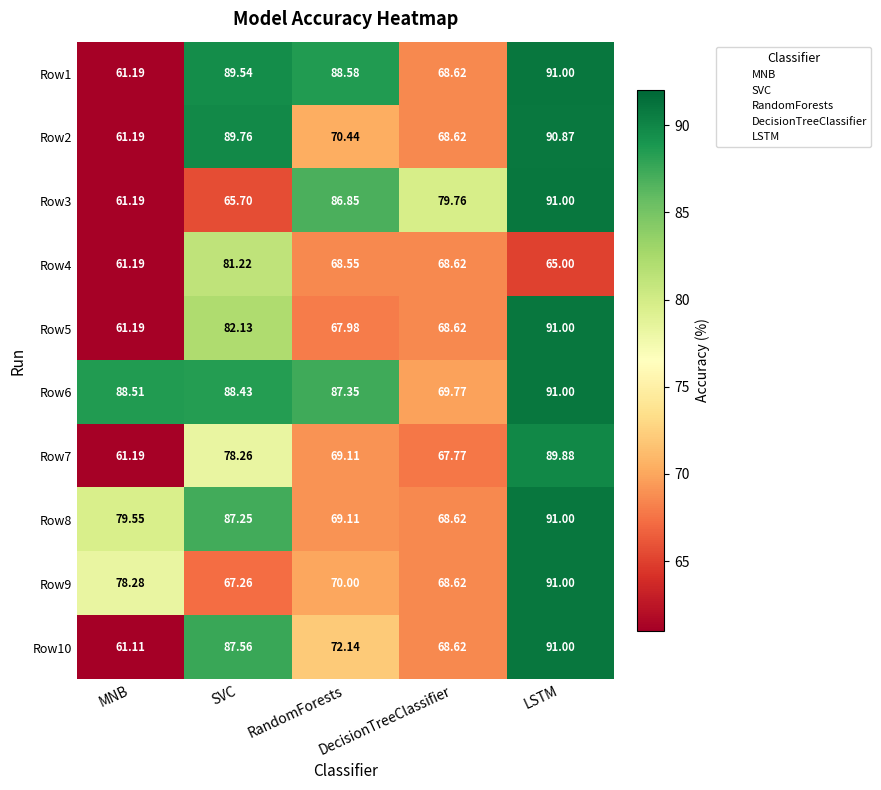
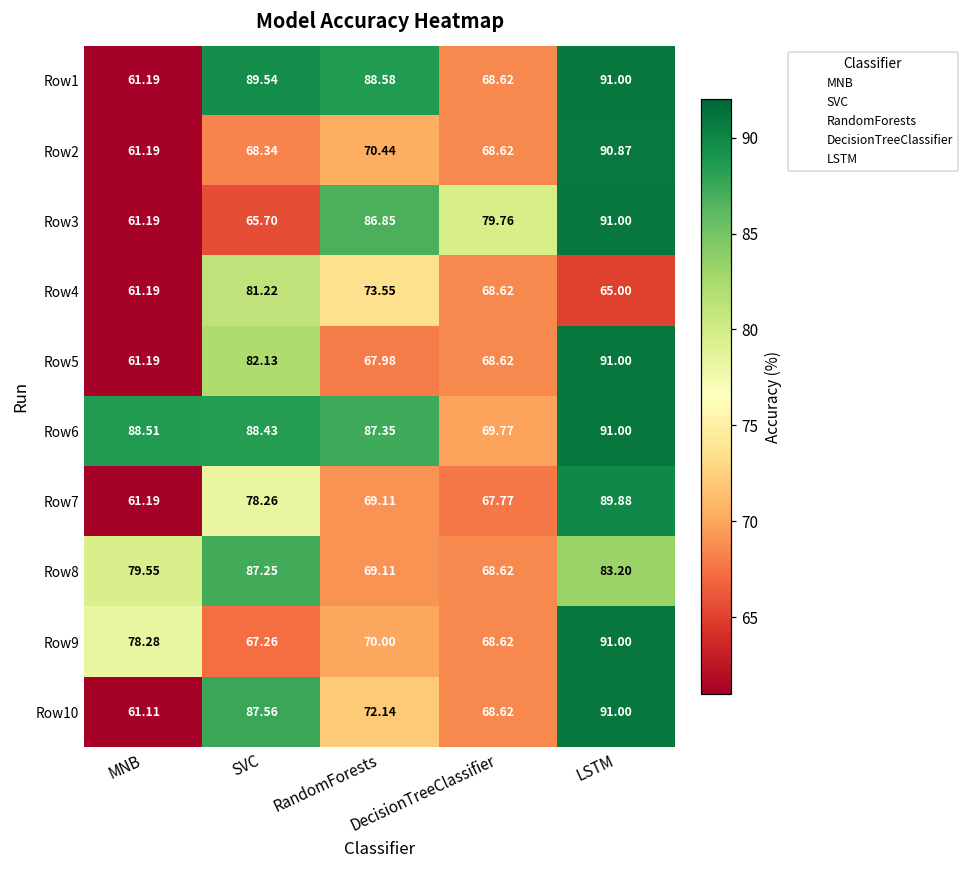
  {
    "Row1": {
      "MNB": 61.19,
      "SVC": 89.54,
      "RandomForests": 88.58,
      "DecisionTreeClassifier": 68.62,
      "LSTM": 91.00
    },
    "Row2": {
      "MNB": 61.19,
-     "SVC": 89.76,
+     "SVC": 68.34,
      "RandomForests": 70.44,
      "DecisionTreeClassifier": 68.62,
      "LSTM": 90.87
    },
    "Row3": {
      "MNB": 61.19,
      "SVC": 65.70,
      "RandomForests": 86.85,
      "DecisionTreeClassifier": 79.76,
      "LSTM": 91.00
    },
    "Row4": {
      "MNB": 61.19,
      "SVC": 81.22,
-     "RandomForests": 68.55,
+     "RandomForests": 73.55,
      "DecisionTreeClassifier": 68.62,
      "LSTM": 65.00
    },
    "Row5": {
      "MNB": 61.19,
      "SVC": 82.13,
      "RandomForests": 67.98,
      "DecisionTreeClassifier": 68.62,
      "LSTM": 91.00
    },
    "Row6": {
      "MNB": 88.51,
      "SVC": 88.43,
      "RandomForests": 87.35,
      "DecisionTreeClassifier": 69.77,
      "LSTM": 91.00
    },
    "Row7": {
      "MNB": 61.19,
      "SVC": 78.26,
      "RandomForests": 69.11,
      "DecisionTreeClassifier": 67.77,
      "LSTM": 89.88
    },
    "Row8": {
      "MNB": 79.55,
      "SVC": 87.25,
      "RandomForests": 69.11,
      "DecisionTreeClassifier": 68.62,
-     "LSTM": 91.00
+     "LSTM": 83.20
    },
    "Row9": {
      "MNB": 78.28,
      "SVC": 67.26,
      "RandomForests": 70.00,
      "DecisionTreeClassifier": 68.62,
      "LSTM": 91.00
    },
    "Row10": {
      "MNB": 61.11,
      "SVC": 87.56,
      "RandomForests": 72.14,
      "DecisionTreeClassifier": 68.62,
      "LSTM": 91.00
    }
  }
